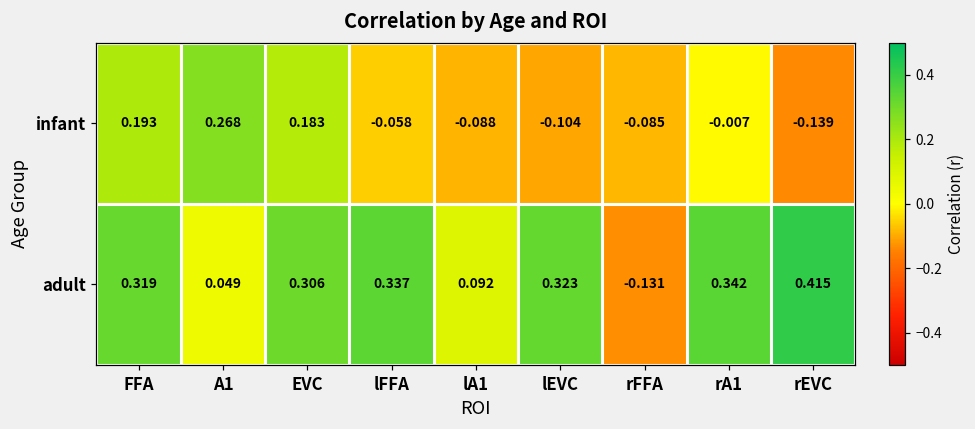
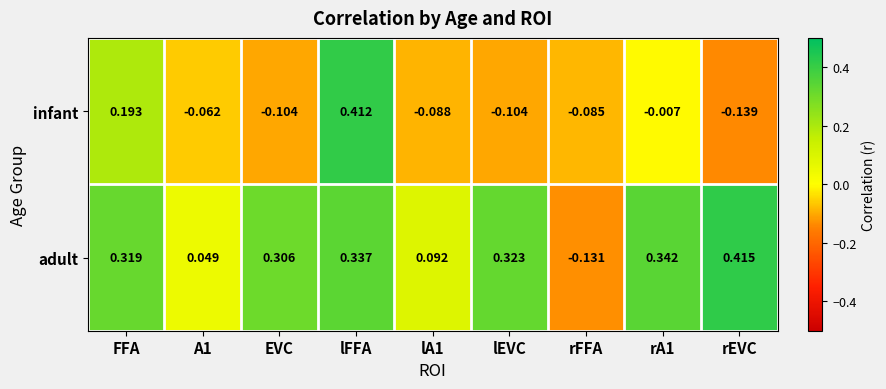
  {
    "infant": {
      "FFA": 0.193,
-     "A1": 0.268,
-     "EVC": 0.183,
-     "lFFA": -0.058,
+     "A1": -0.062,
+     "EVC": -0.104,
+     "lFFA": 0.412,
      "lA1": -0.088,
      "lEVC": -0.104,
      "rFFA": -0.085,
      "rA1": -0.007,
      "rEVC": -0.139
    },
    "adult": {
      "FFA": 0.319,
      "A1": 0.049,
      "EVC": 0.306,
      "lFFA": 0.337,
      "lA1": 0.092,
      "lEVC": 0.323,
      "rFFA": -0.131,
      "rA1": 0.342,
      "rEVC": 0.415
    }
  }
